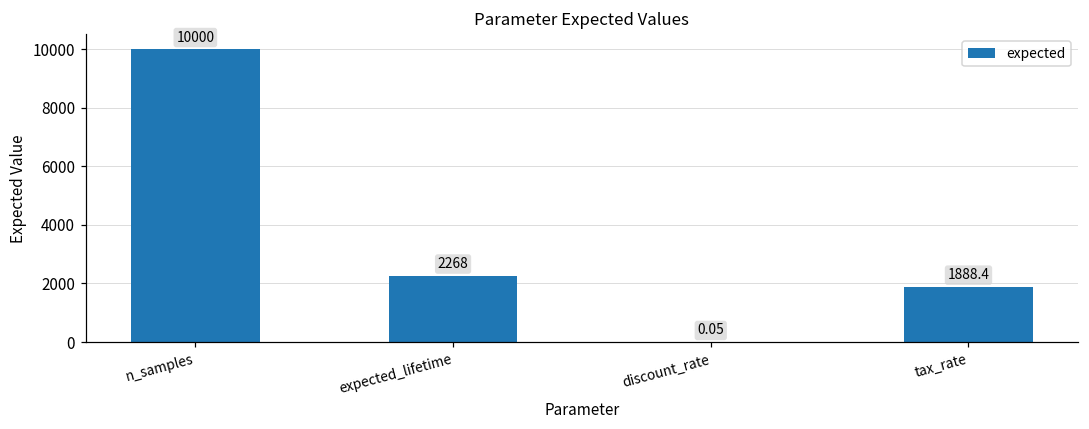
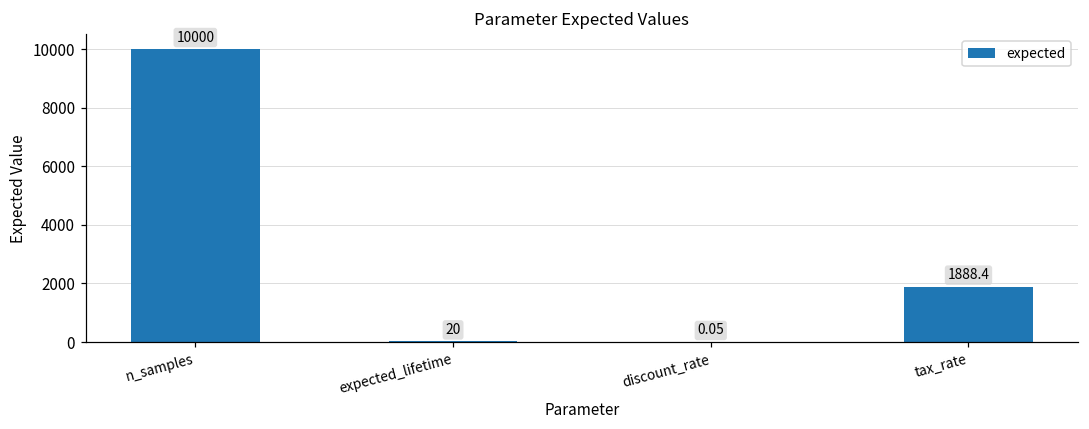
  {
-   "expected_lifetime": 2268
+   "expected_lifetime": 20
  }
